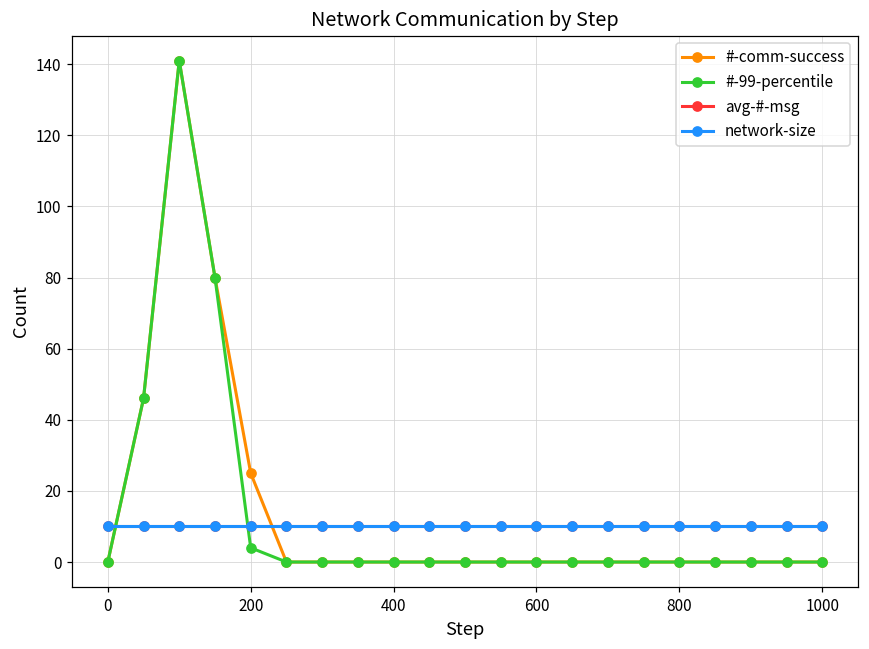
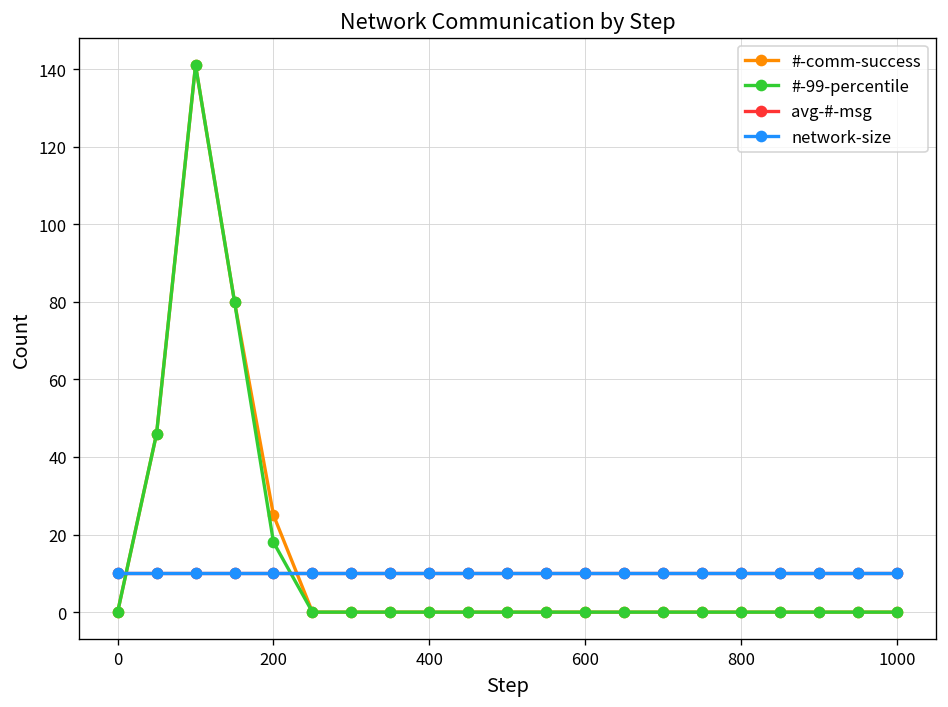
  {
    "#-comm-success": {
      "200": 25
    },
    "#-99-percentile": {
-     "200": 4
+     "200": 18
    },
    "network-size": {
      "0": 10,
      "200": 10,
      "400": 10,
      "600": 10,
      "800": 10,
      "1000": 10
    }
  }
